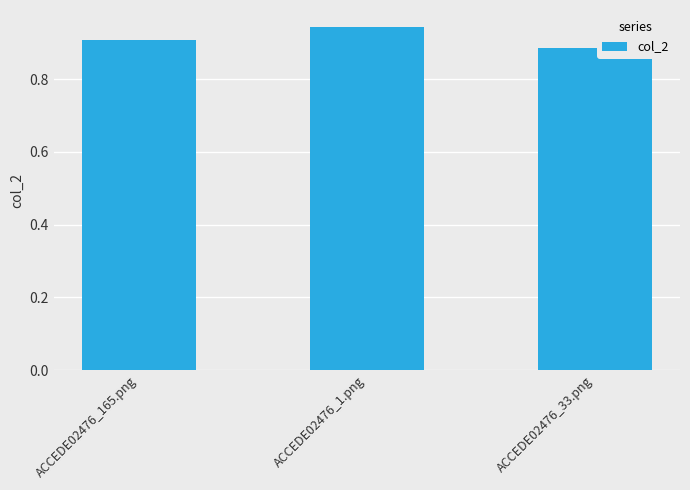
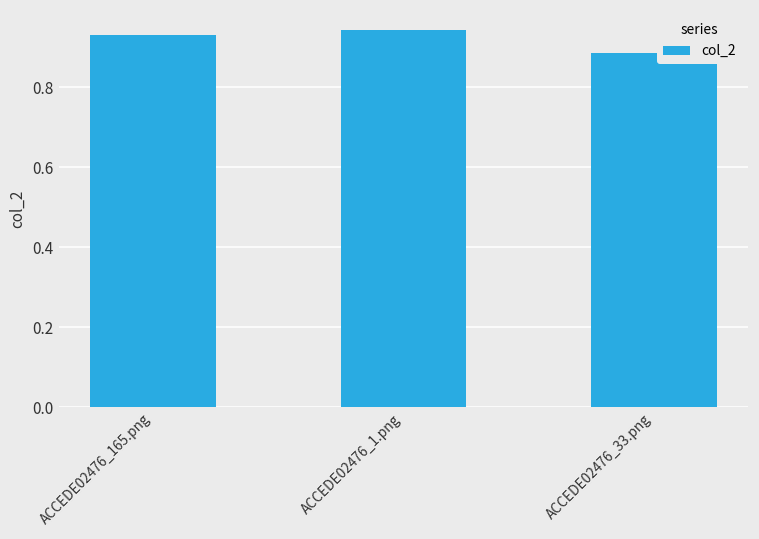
  {
-   "ACCEDE02476_165.png": 0.91,
+   "ACCEDE02476_165.png": 0.93,
    "ACCEDE02476_1.png": 0.94,
    "ACCEDE02476_33.png": 0.89
  }
